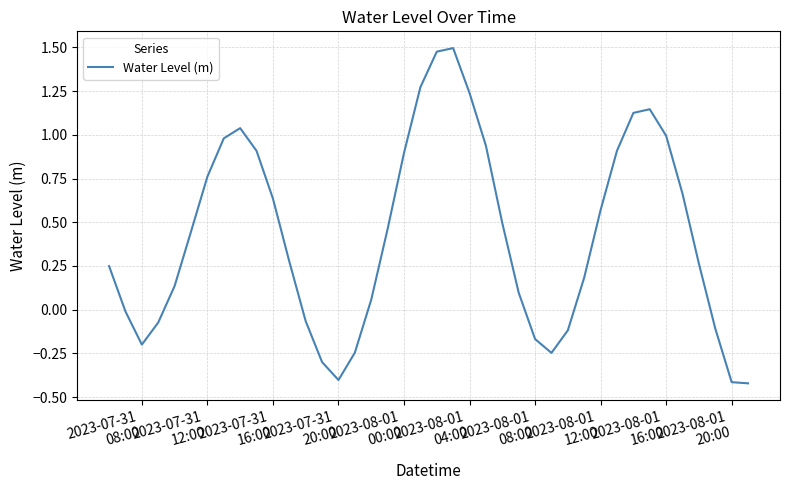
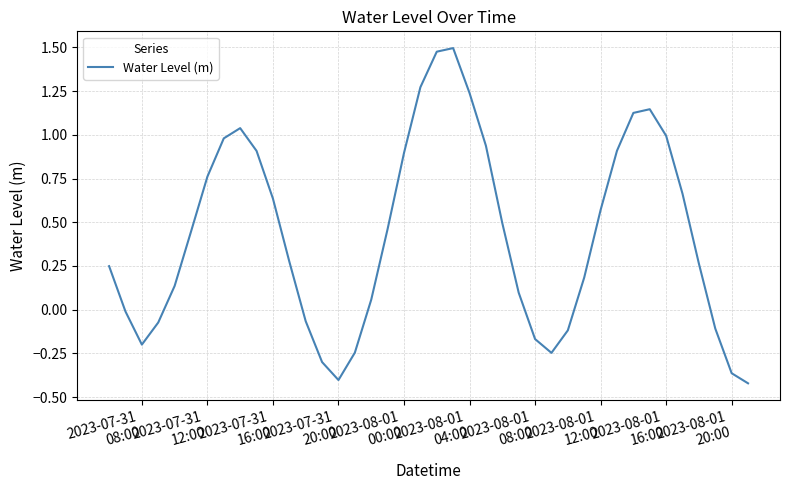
  {
    "2023-07-31 08:00": -0.20,
    "2023-07-31 12:00": 0.76,
    "2023-07-31 16:00": 0.64,
    "2023-07-31 20:00": -0.40,
    "2023-08-01 00:00": 0.90,
    "2023-08-01 04:00": 1.24,
    "2023-08-01 08:00": -0.17,
    "2023-08-01 12:00": 0.57,
    "2023-08-01 16:00": 0.99,
-   "2023-08-01 20:00": -0.42
+   "2023-08-01 20:00": -0.36
  }
